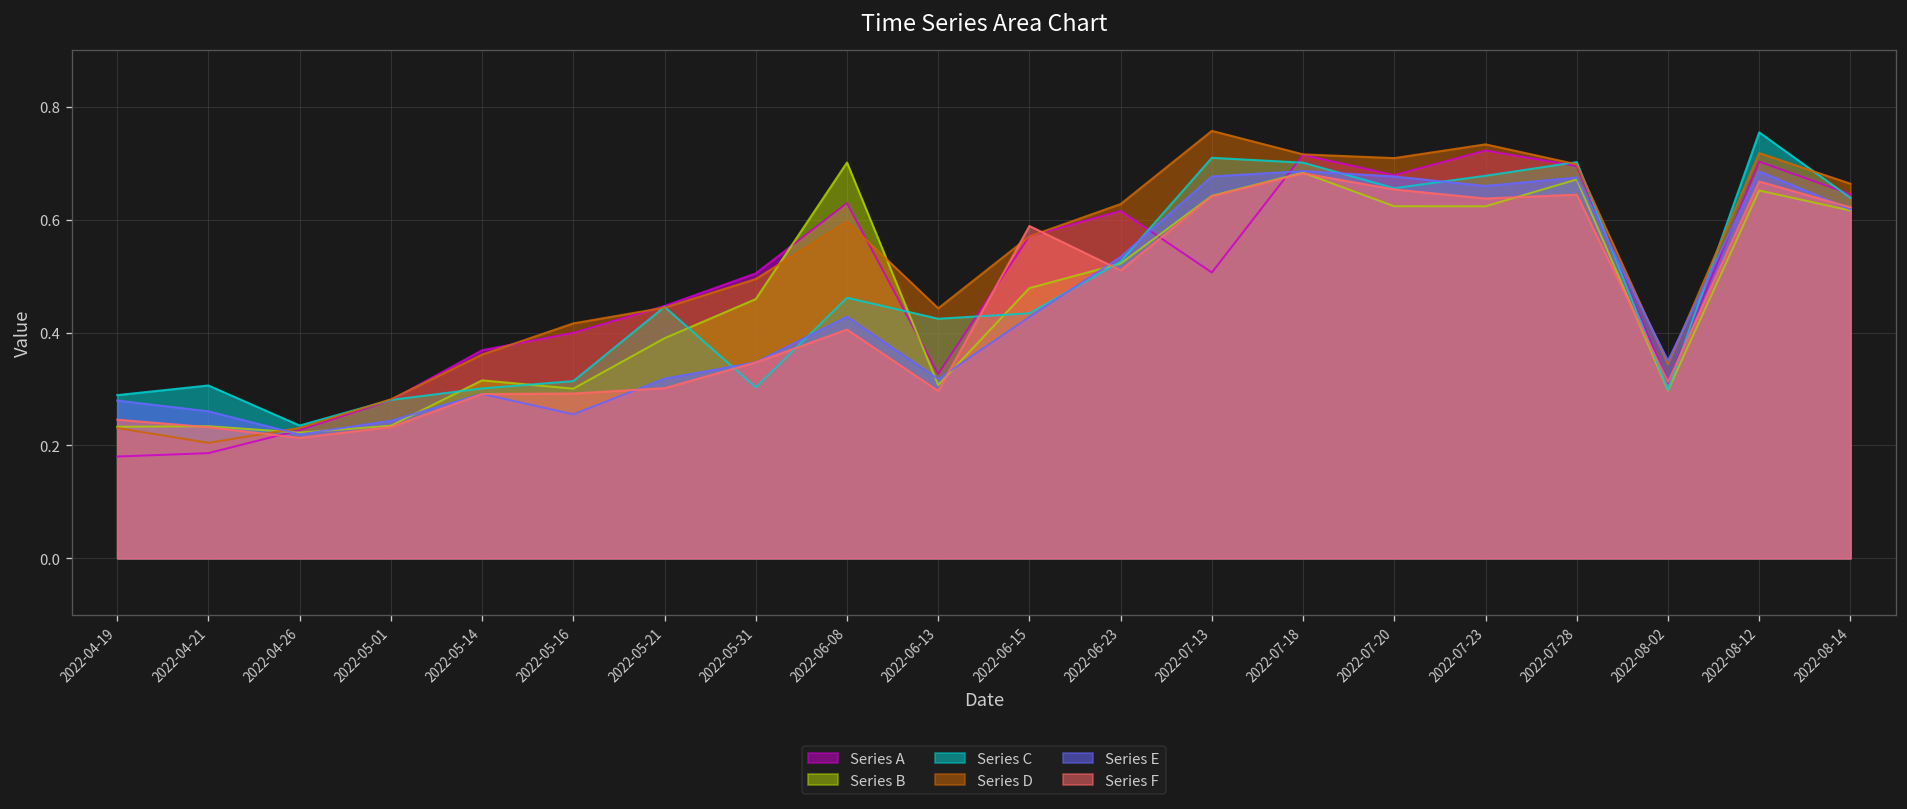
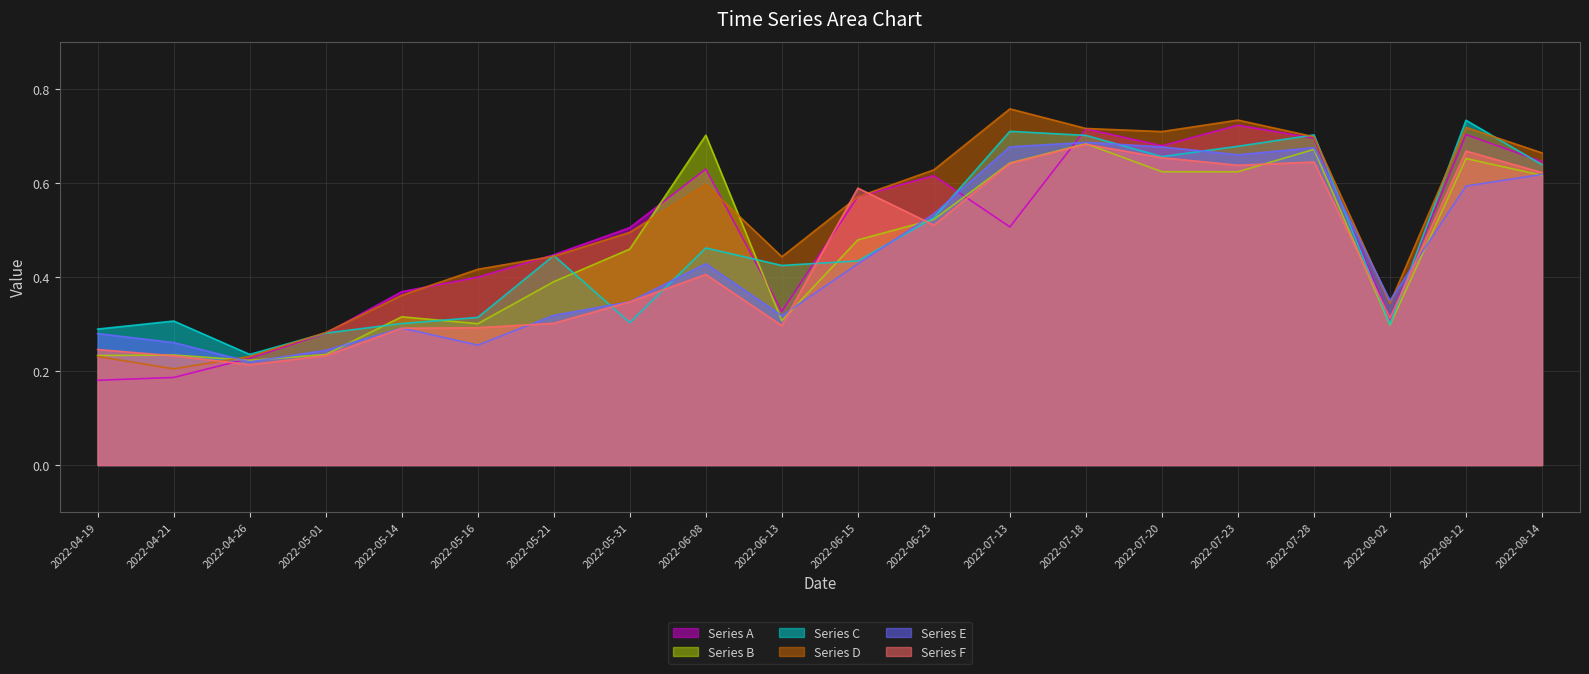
  {
    "Series A": {
      "2022-04-19": 0.18,
      "2022-04-21": 0.19,
      "2022-05-14": 0.37,
      "2022-05-16": 0.40,
      "2022-05-31": 0.50,
      "2022-06-08": 0.63,
      "2022-06-13": 0.33,
      "2022-06-23": 0.62,
      "2022-07-13": 0.51,
      "2022-07-23": 0.72,
      "2022-08-12": 0.70,
      "2022-08-14": 0.65
    },
    "Series B": {
      "2022-05-14": 0.32,
      "2022-05-16": 0.30,
      "2022-05-21": 0.39,
      "2022-05-31": 0.46,
      "2022-06-08": 0.70,
      "2022-06-13": 0.31,
      "2022-06-15": 0.48,
      "2022-07-20": 0.62,
      "2022-07-23": 0.62,
      "2022-08-12": 0.65
    },
    "Series C": {
      "2022-04-19": 0.29,
      "2022-04-21": 0.31,
      "2022-05-14": 0.30,
      "2022-05-16": 0.31,
      "2022-05-31": 0.30,
      "2022-06-08": 0.46,
      "2022-06-13": 0.42,
      "2022-06-15": 0.43,
      "2022-07-13": 0.71,
      "2022-07-18": 0.70,
      "2022-07-23": 0.68,
-     "2022-08-12": 0.75,
+     "2022-08-12": 0.73,
      "2022-08-14": 0.64
    },
    "Series D": {
      "2022-04-21": 0.20,
      "2022-05-14": 0.36,
      "2022-05-16": 0.42,
      "2022-05-31": 0.49,
      "2022-06-08": 0.60,
      "2022-06-13": 0.44,
      "2022-06-23": 0.63,
      "2022-07-13": 0.76,
      "2022-07-20": 0.71,
      "2022-07-23": 0.73,
      "2022-08-02": 0.34,
      "2022-08-12": 0.72,
      "2022-08-14": 0.66
    },
    "Series E": {
      "2022-04-19": 0.28,
      "2022-04-21": 0.26,
      "2022-05-01": 0.24,
      "2022-05-16": 0.26,
      "2022-05-21": 0.32,
      "2022-06-08": 0.43,
      "2022-06-13": 0.32,
      "2022-06-15": 0.43,
      "2022-06-23": 0.53,
      "2022-07-13": 0.68,
      "2022-07-23": 0.66,
      "2022-08-02": 0.35,
-     "2022-08-12": 0.69
+     "2022-08-12": 0.59
    },
    "Series F": {
      "2022-04-19": 0.25,
      "2022-04-26": 0.21,
      "2022-05-16": 0.29,
      "2022-05-21": 0.30,
      "2022-06-08": 0.41,
      "2022-06-13": 0.30,
      "2022-06-15": 0.59,
      "2022-06-23": 0.51,
      "2022-07-23": 0.64,
      "2022-07-28": 0.64,
      "2022-08-12": 0.67
    }
  }
